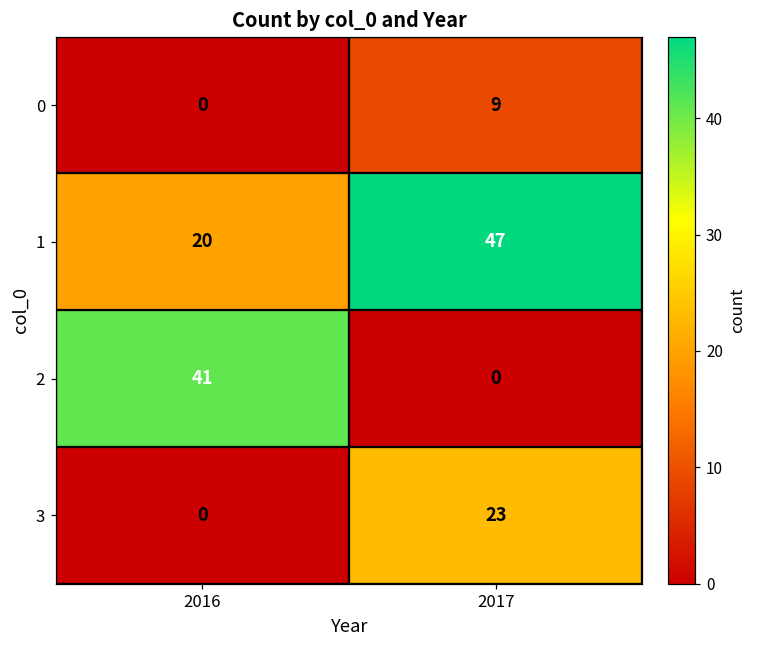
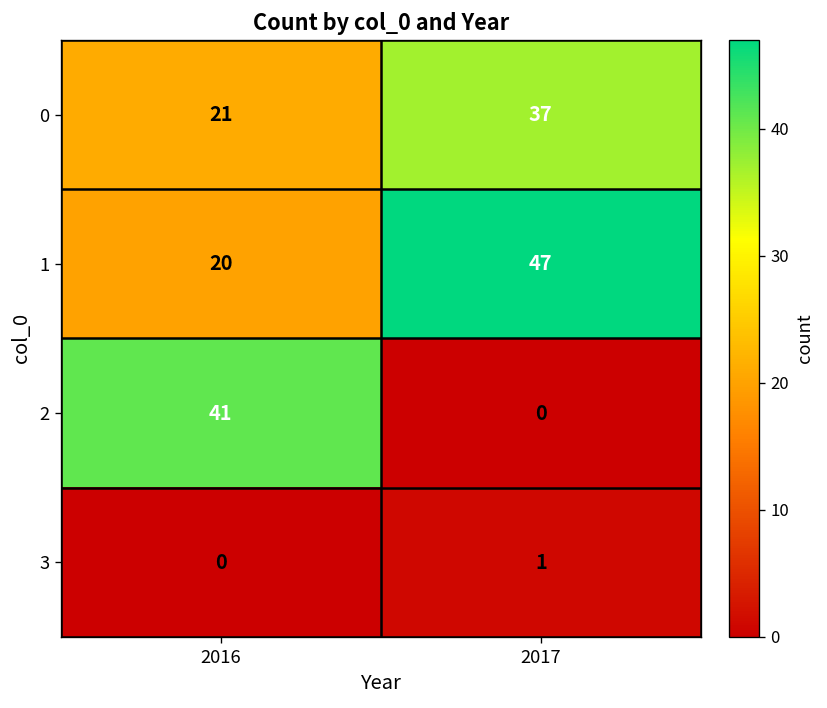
  {
    "0": {
-     "2016": 0,
-     "2017": 9
+     "2016": 21,
+     "2017": 37
    },
    "1": {
      "2016": 20,
      "2017": 47
    },
    "2": {
      "2016": 41,
      "2017": 0
    },
    "3": {
      "2016": 0,
-     "2017": 23
+     "2017": 1
    }
  }
